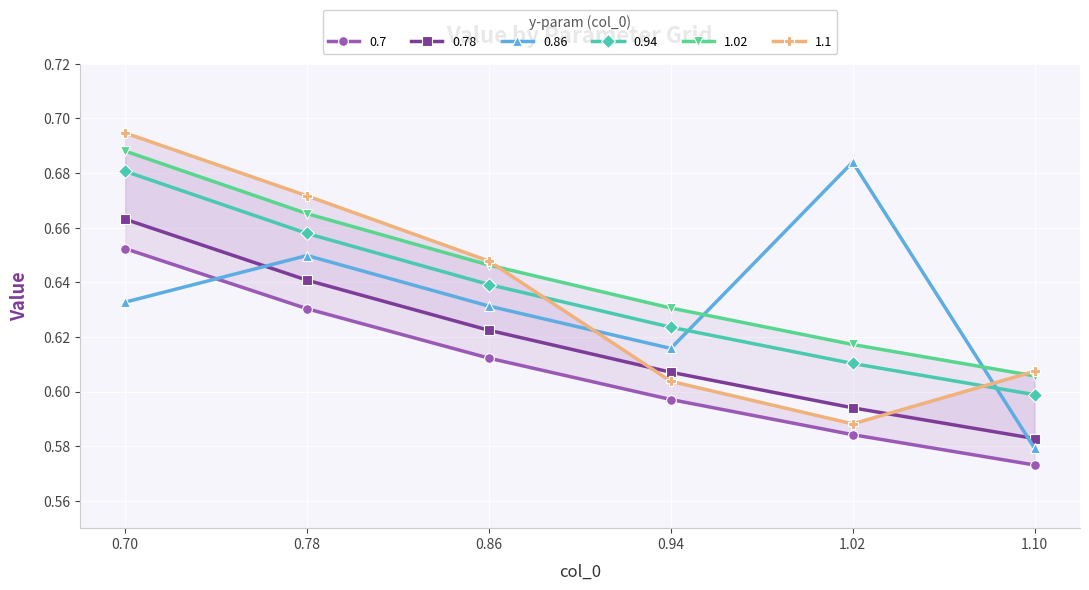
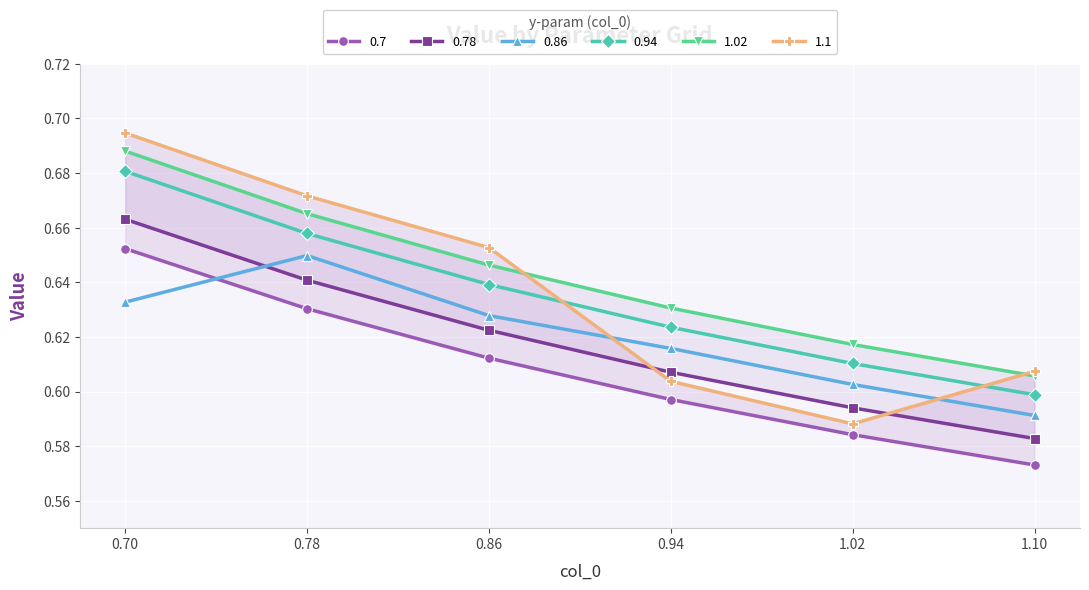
  {
    "0.86": {
      "0.70": 0.633,
      "0.78": 0.650,
-     "0.86": 0.631,
+     "0.86": 0.628,
      "0.94": 0.616,
-     "1.02": 0.684,
-     "1.10": 0.579
+     "1.02": 0.603,
+     "1.10": 0.591
    },
    "1.1": {
      "0.70": 0.695,
      "0.78": 0.672,
-     "0.86": 0.648,
+     "0.86": 0.653,
      "0.94": 0.604,
      "1.02": 0.588,
      "1.10": 0.607
    }
  }
